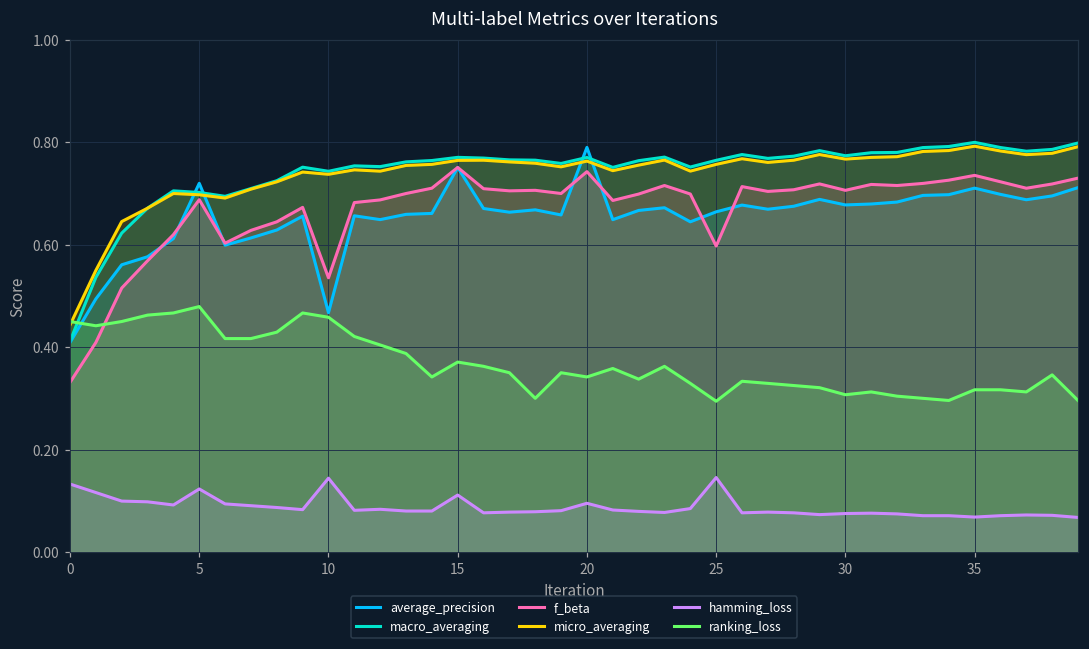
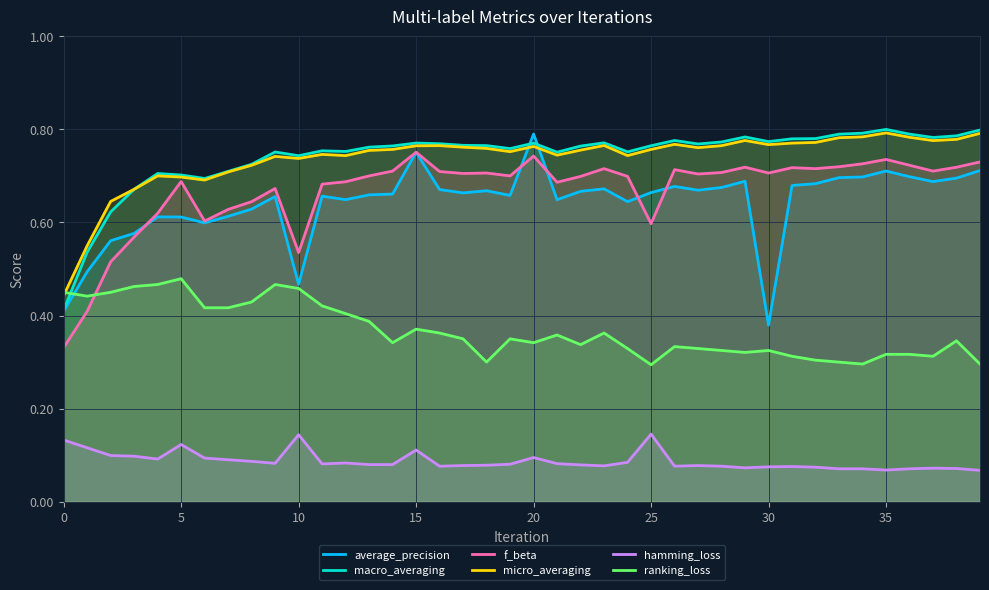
  {
    "average_precision": {
-     "5": 0.72,
+     "5": 0.61,
      "10": 0.47,
      "20": 0.79,
      "25": 0.66,
-     "30": 0.68,
+     "30": 0.38,
      "35": 0.71
    },
    "macro_averaging": {
      "10": 0.74,
      "15": 0.77,
      "20": 0.77,
      "25": 0.76,
      "30": 0.77,
      "35": 0.80
    },
    "f_beta": {
      "0": 0.33,
      "5": 0.69,
      "10": 0.54,
      "20": 0.74,
      "25": 0.60,
      "30": 0.71,
      "35": 0.74
    },
    "micro_averaging": {
      "0": 0.44,
      "10": 0.74,
      "15": 0.76,
      "20": 0.76,
      "25": 0.76,
      "30": 0.77,
      "35": 0.79
    },
    "hamming_loss": {
      "0": 0.13,
      "5": 0.12,
      "10": 0.14,
      "15": 0.11,
      "20": 0.10,
      "25": 0.15,
      "30": 0.08,
      "35": 0.07
    },
    "ranking_loss": {
      "0": 0.45,
      "5": 0.48,
      "10": 0.46,
      "15": 0.37,
      "20": 0.34,
      "25": 0.29,
-     "30": 0.31,
+     "30": 0.33,
      "35": 0.32
    }
  }
